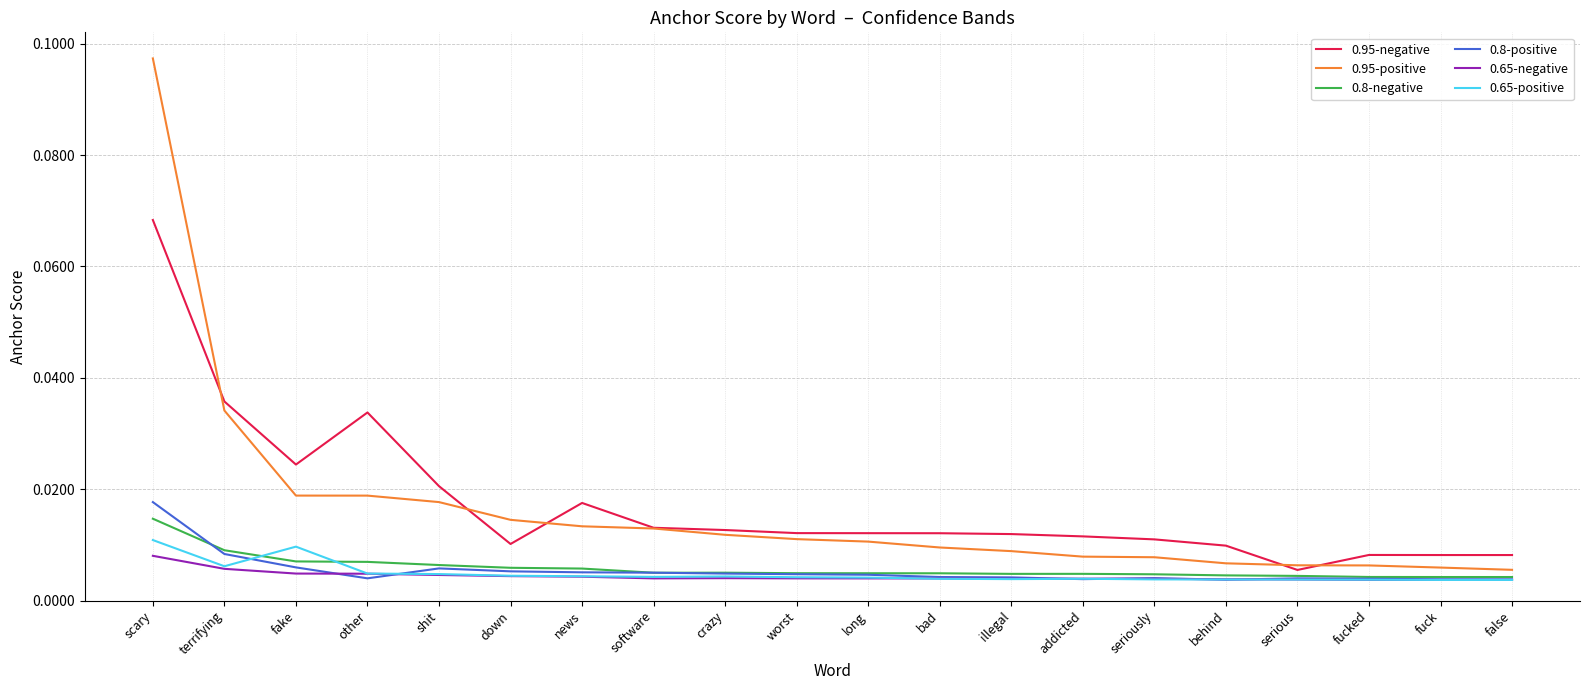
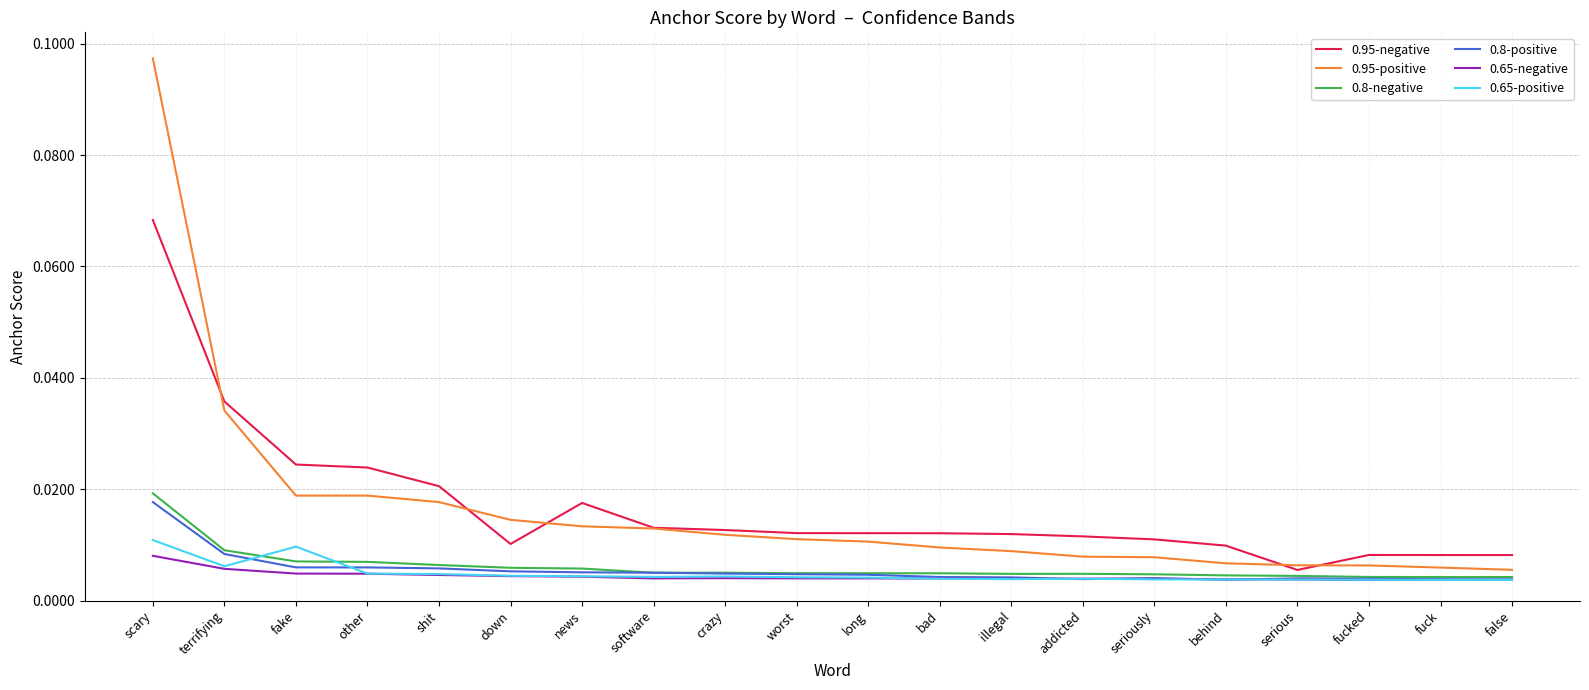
  {
    "0.95-negative": {
      "scary": 0.068,
      "terrifying": 0.036,
      "fake": 0.024,
-     "other": 0.034,
+     "other": 0.024,
      "shit": 0.021,
      "down": 0.010,
      "news": 0.018,
      "crazy": 0.013,
      "worst": 0.012,
      "long": 0.012,
      "bad": 0.012,
      "illegal": 0.012,
      "addicted": 0.012,
      "seriously": 0.011,
      "behind": 0.010,
      "serious": 0.006,
      "fucked": 0.008,
      "fuck": 0.008,
      "false": 0.008
    },
    "0.95-positive": {
      "scary": 0.097,
      "terrifying": 0.034,
      "fake": 0.019,
      "other": 0.019,
      "shit": 0.018,
      "down": 0.015,
      "news": 0.013,
      "crazy": 0.012,
      "worst": 0.011,
      "long": 0.011,
      "bad": 0.010,
      "illegal": 0.009,
      "addicted": 0.008,
      "seriously": 0.008,
      "behind": 0.007,
      "serious": 0.006,
      "fucked": 0.006,
      "fuck": 0.006,
      "false": 0.006
    },
    "0.8-negative": {
-     "scary": 0.015,
+     "scary": 0.019,
      "terrifying": 0.009,
      "fake": 0.007,
      "other": 0.007,
      "shit": 0.006,
      "down": 0.006,
      "news": 0.006,
      "bad": 0.005,
      "illegal": 0.005,
      "addicted": 0.005,
      "seriously": 0.005,
      "behind": 0.005
    },
    "0.8-positive": {
      "scary": 0.018,
      "terrifying": 0.008,
      "fake": 0.006,
-     "other": 0.004,
+     "other": 0.006,
      "shit": 0.006,
      "down": 0.005,
      "news": 0.005
    },
    "0.65-negative": {
      "scary": 0.008,
      "fake": 0.005
    },
    "0.65-positive": {
      "scary": 0.011,
      "fake": 0.010
    }
  }
